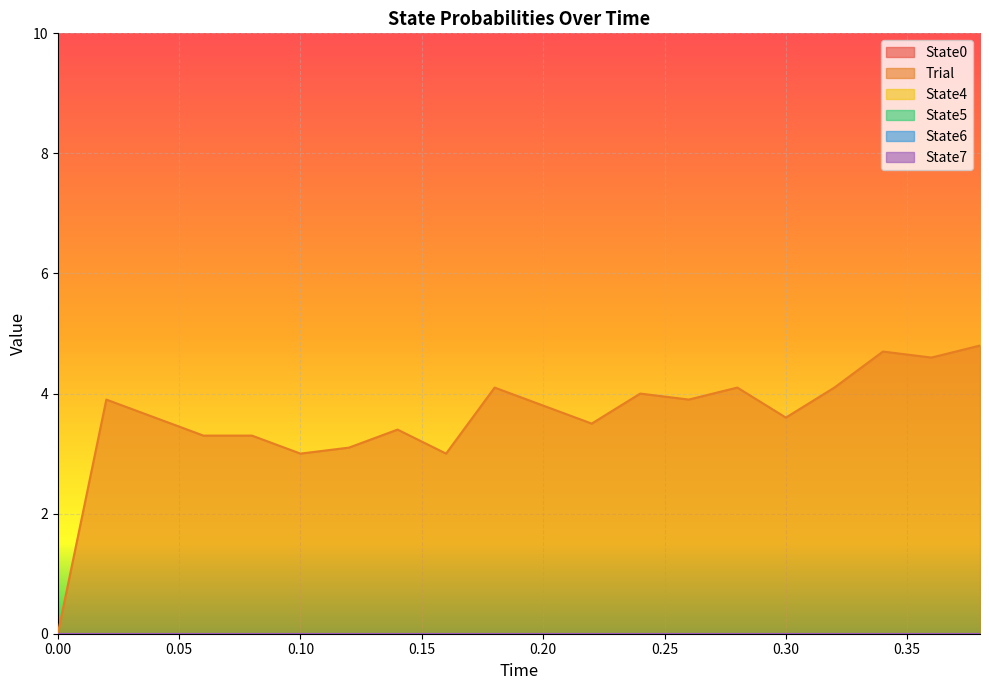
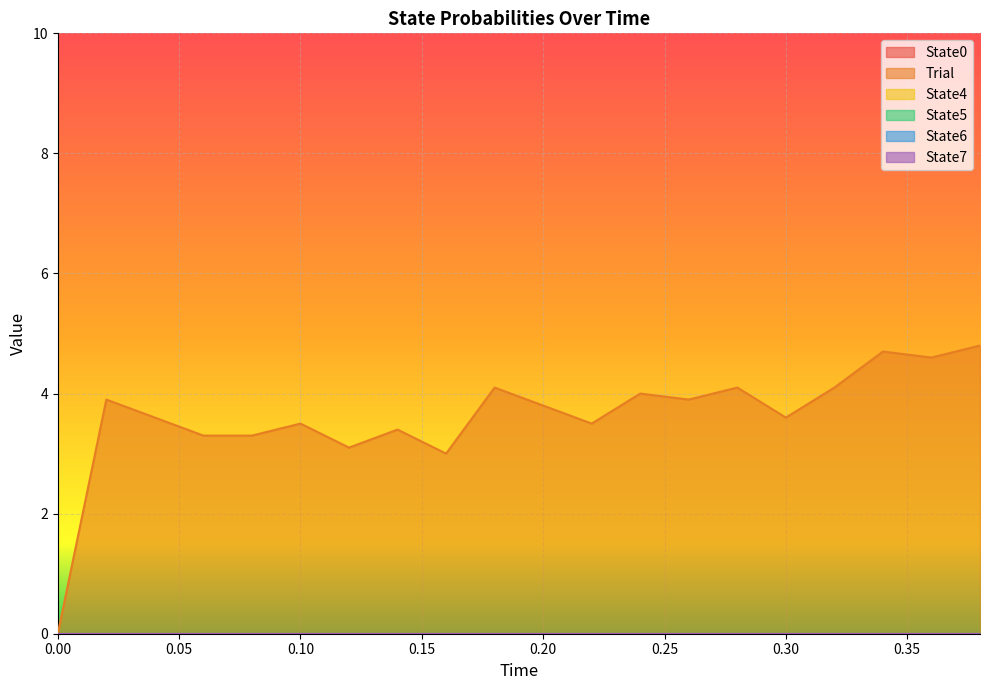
  {
    "State7": {
      "0.10": 0.0,
      "0.20": 0.0,
      "0.30": 0.0
    },
    "Trial": {
-     "0.10": 3.0,
+     "0.10": 3.5,
      "0.20": 3.8,
      "0.30": 3.6
    }
  }
